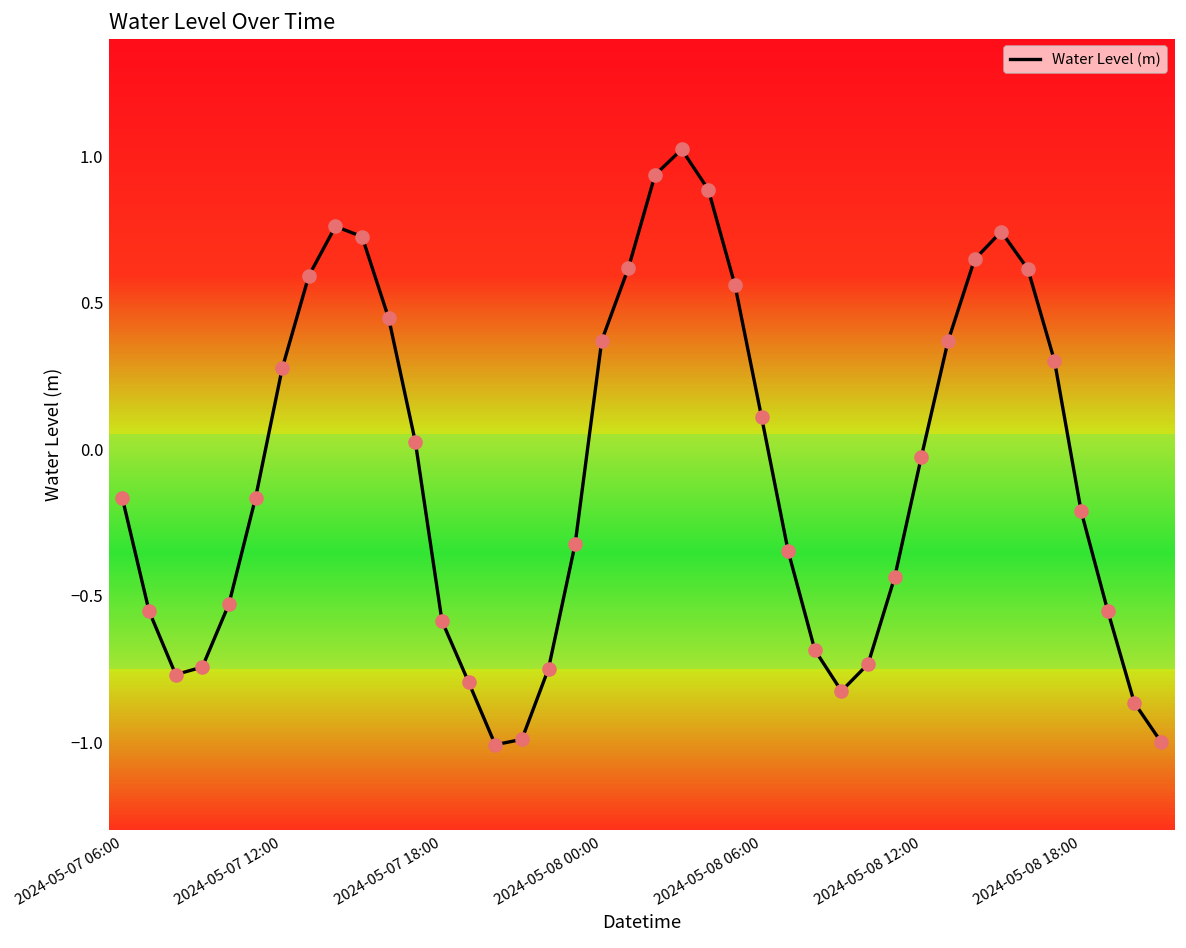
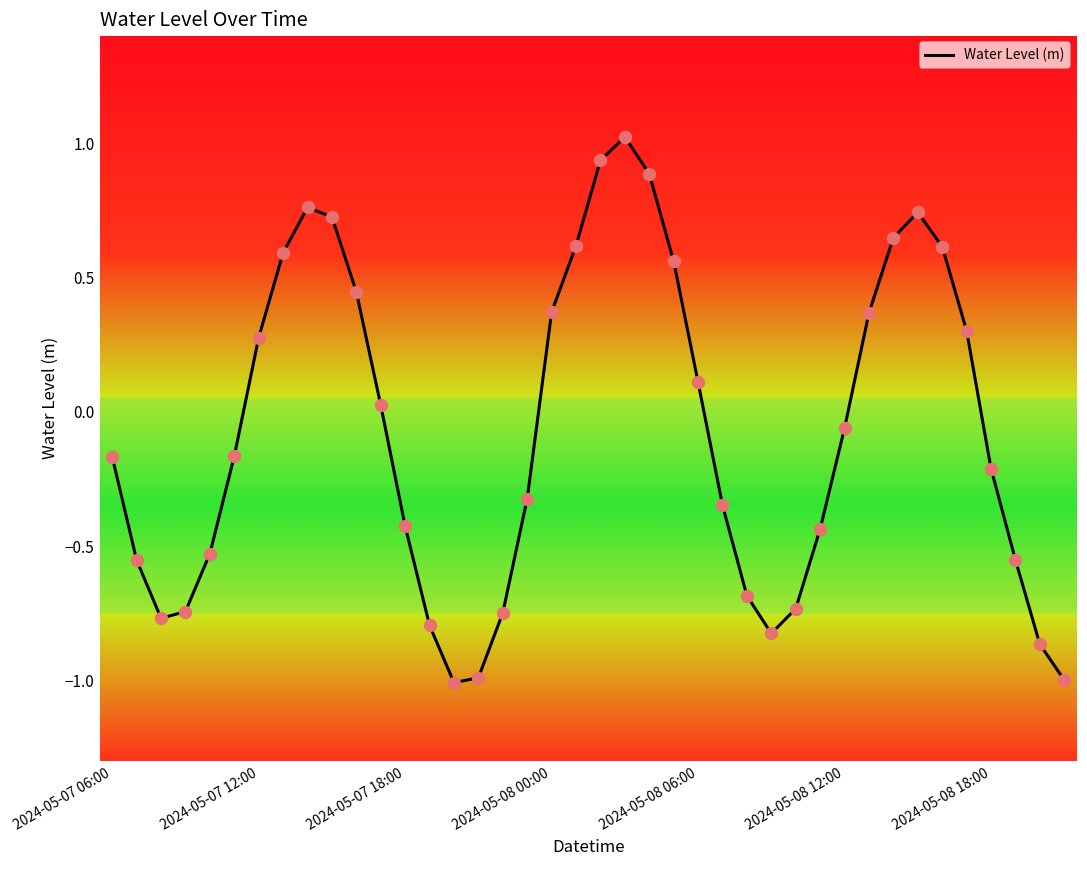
  {
    "2024-05-07 06:00": -0.17,
    "2024-05-07 12:00": 0.28,
-   "2024-05-07 18:00": -0.59,
+   "2024-05-07 18:00": -0.43,
    "2024-05-08 00:00": 0.37,
    "2024-05-08 06:00": 0.11,
-   "2024-05-08 12:00": -0.03,
+   "2024-05-08 12:00": -0.06,
    "2024-05-08 18:00": -0.21
  }
